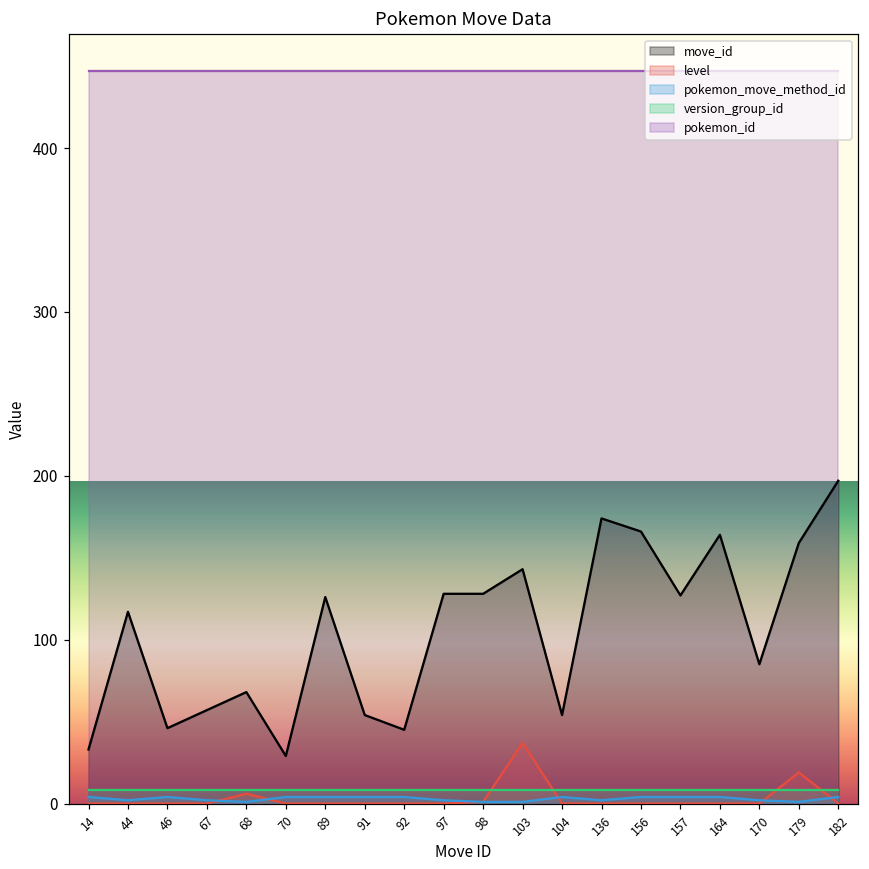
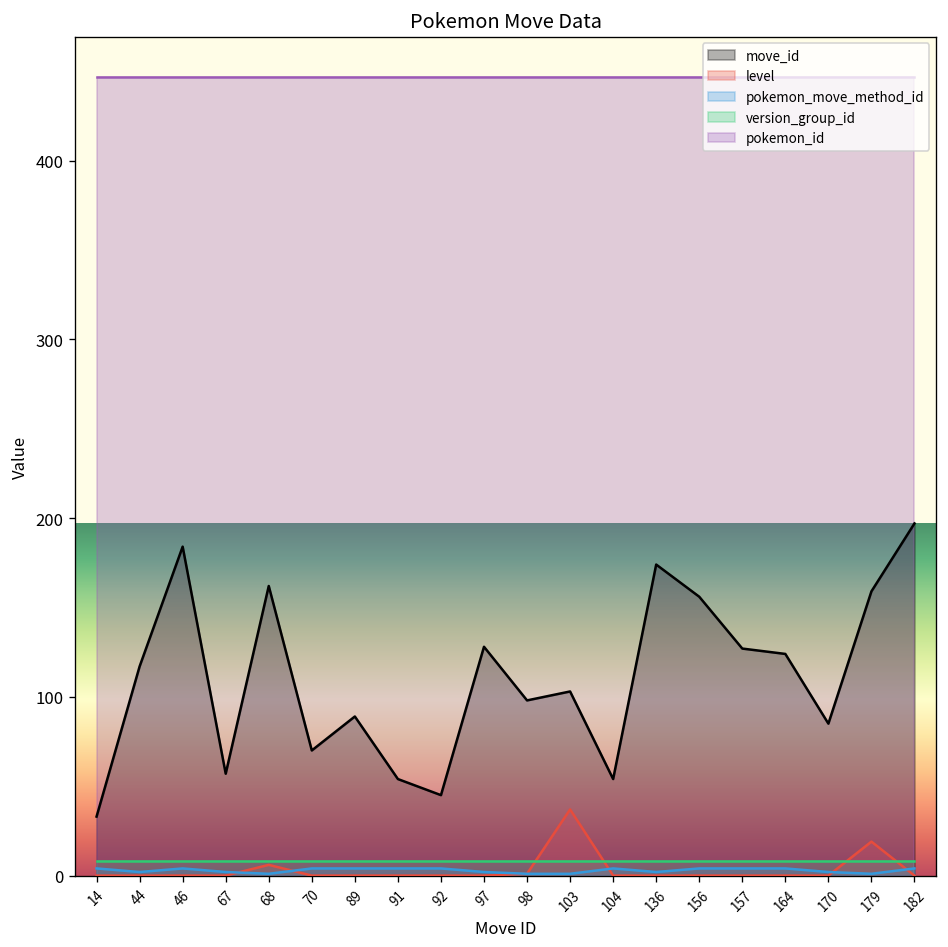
  {
    "move_id": {
      "14": 33,
      "44": 117,
-     "46": 46,
+     "46": 184,
      "67": 57,
-     "68": 68,
-     "70": 29,
-     "89": 126,
+     "68": 162,
+     "70": 70,
+     "89": 89,
      "91": 54,
      "92": 45,
      "97": 128,
-     "98": 128,
-     "103": 143,
+     "98": 98,
+     "103": 103,
      "104": 54,
      "136": 174,
-     "156": 166,
+     "156": 156,
      "157": 127,
-     "164": 164,
+     "164": 124,
      "170": 85,
      "179": 159,
      "182": 197
    },
    "level": {
      "14": 0,
      "44": 0,
      "46": 0,
      "67": 0,
      "68": 6,
      "70": 0,
      "89": 0,
      "91": 0,
      "92": 0,
      "97": 0,
      "103": 37,
      "104": 0,
      "136": 0,
      "156": 0,
      "157": 0,
      "164": 0,
      "170": 0,
      "179": 19,
      "182": 0
    }
  }
